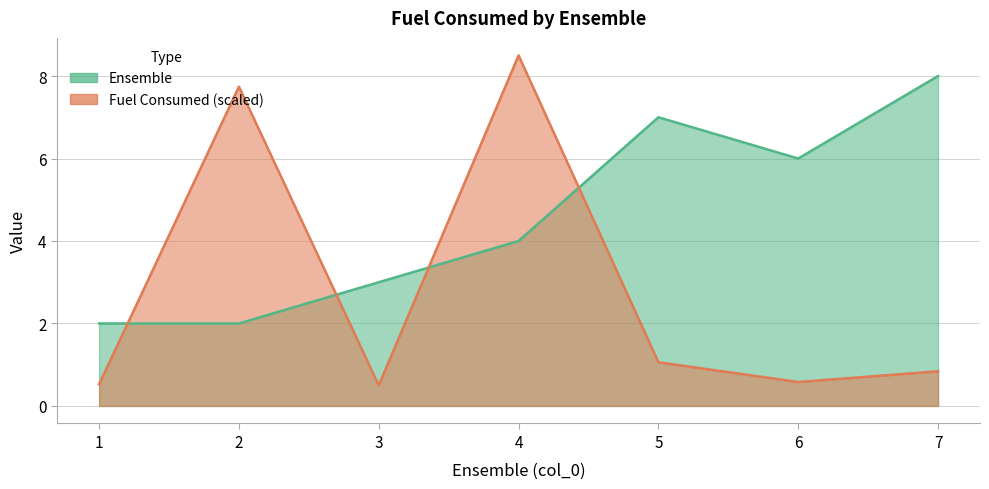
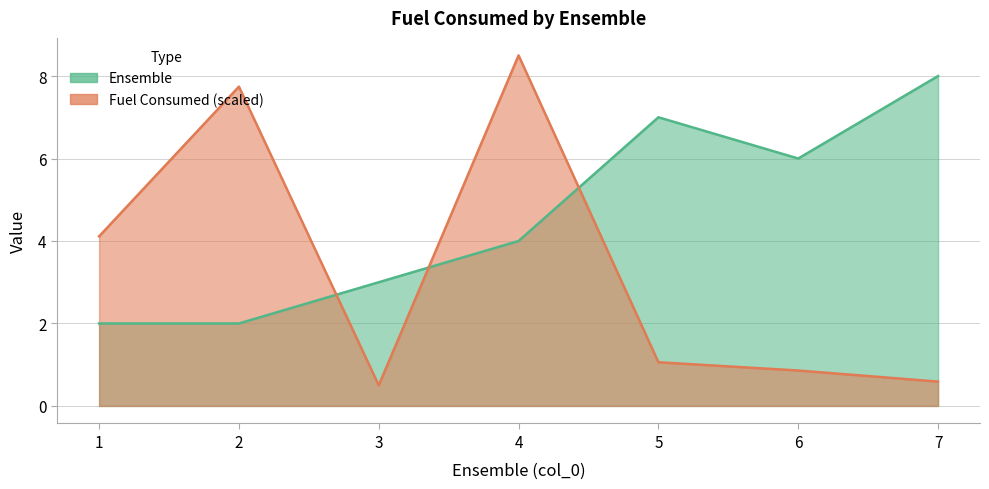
  {
    "Ensemble": {
      "1": 2.0,
      "2": 2.0,
      "3": 3.0,
      "4": 4.0,
      "5": 7.0,
      "6": 6.0,
      "7": 8.0
    },
    "Fuel Consumed (scaled)": {
-     "1": 0.5,
+     "1": 4.1,
      "2": 7.7,
      "3": 0.5,
      "4": 8.5,
      "5": 1.1,
-     "6": 0.6,
-     "7": 0.8
+     "6": 0.9,
+     "7": 0.6
    }
  }
